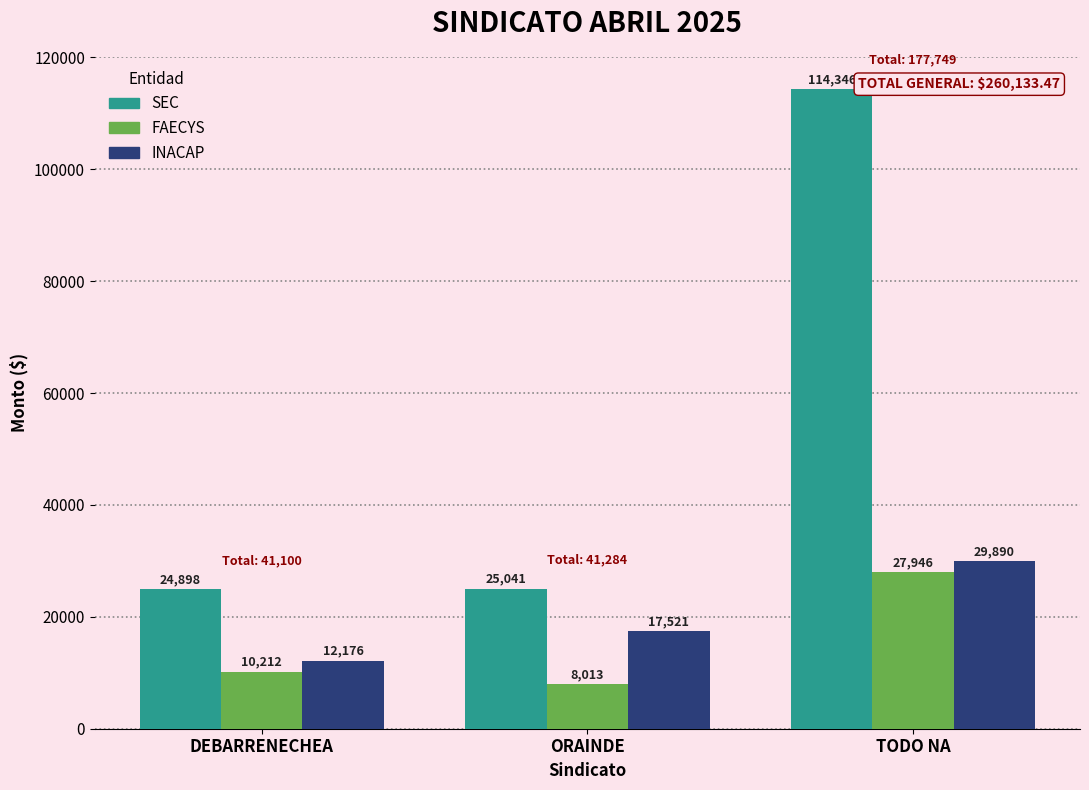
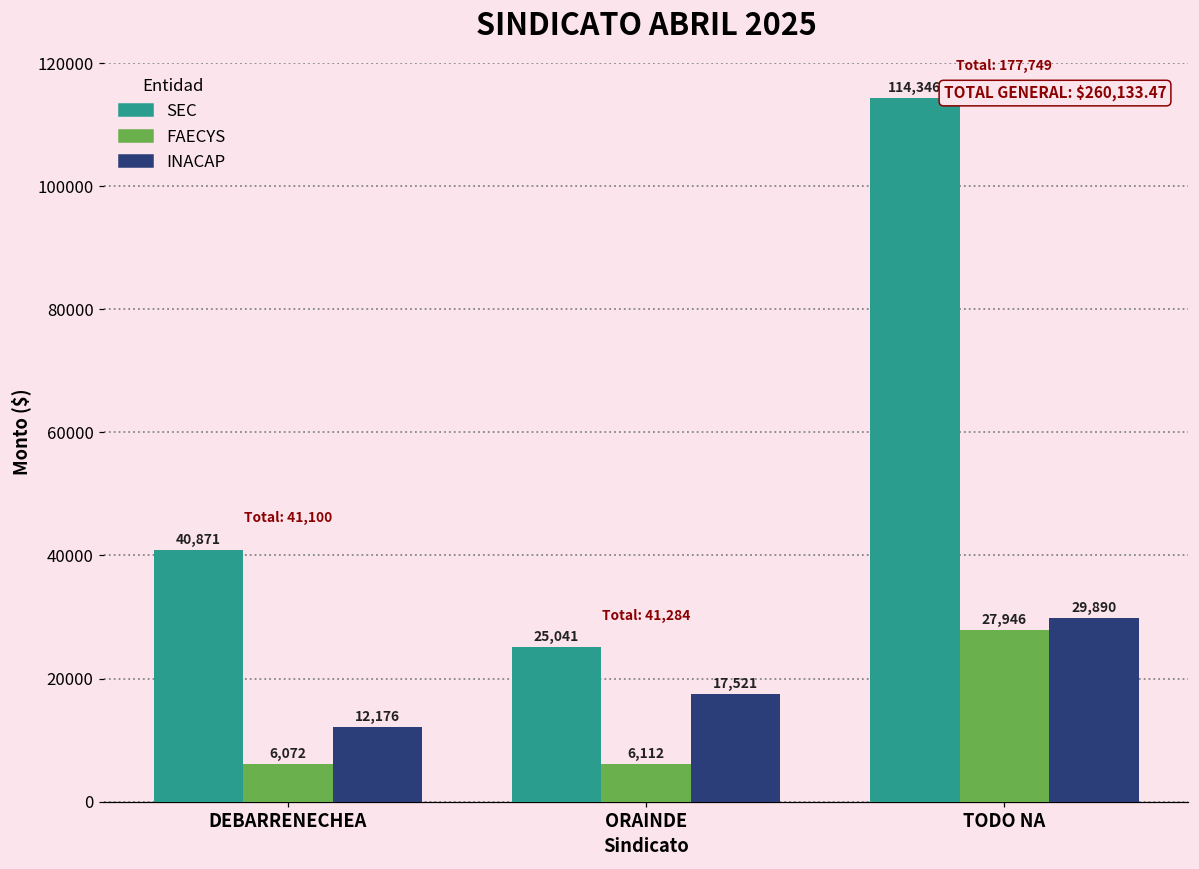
  {
    "SEC": {
-     "DEBARRENECHEA": "24,898",
+     "DEBARRENECHEA": "40,871",
      "ORAINDE": "25,041"
    },
    "FAECYS": {
-     "DEBARRENECHEA": "10,212",
-     "ORAINDE": "8,013",
+     "DEBARRENECHEA": "6,072",
+     "ORAINDE": "6,112",
      "TODO NA": "27,946"
    },
    "INACAP": {
      "DEBARRENECHEA": "12,176",
      "ORAINDE": "17,521",
      "TODO NA": "29,890"
    }
  }
